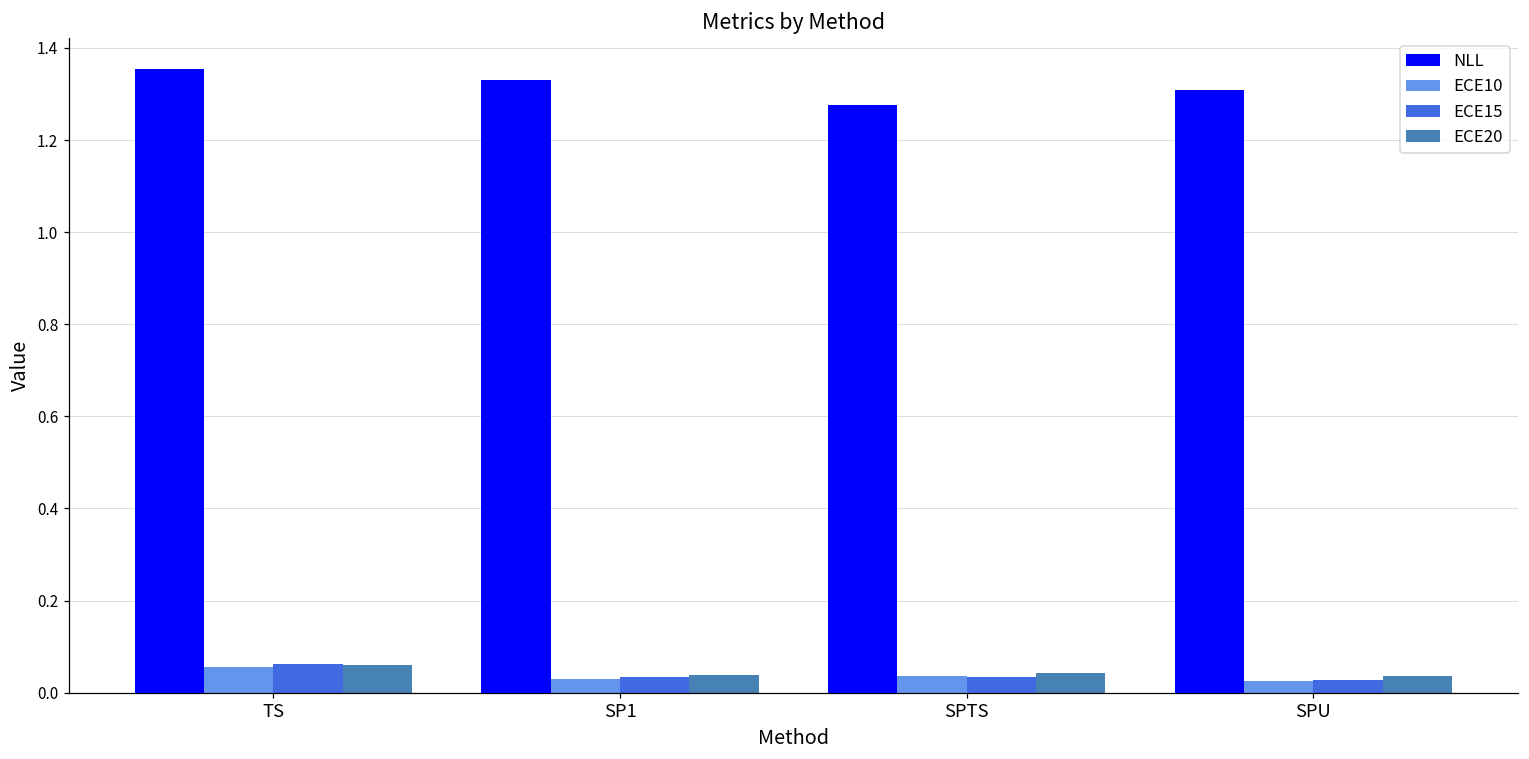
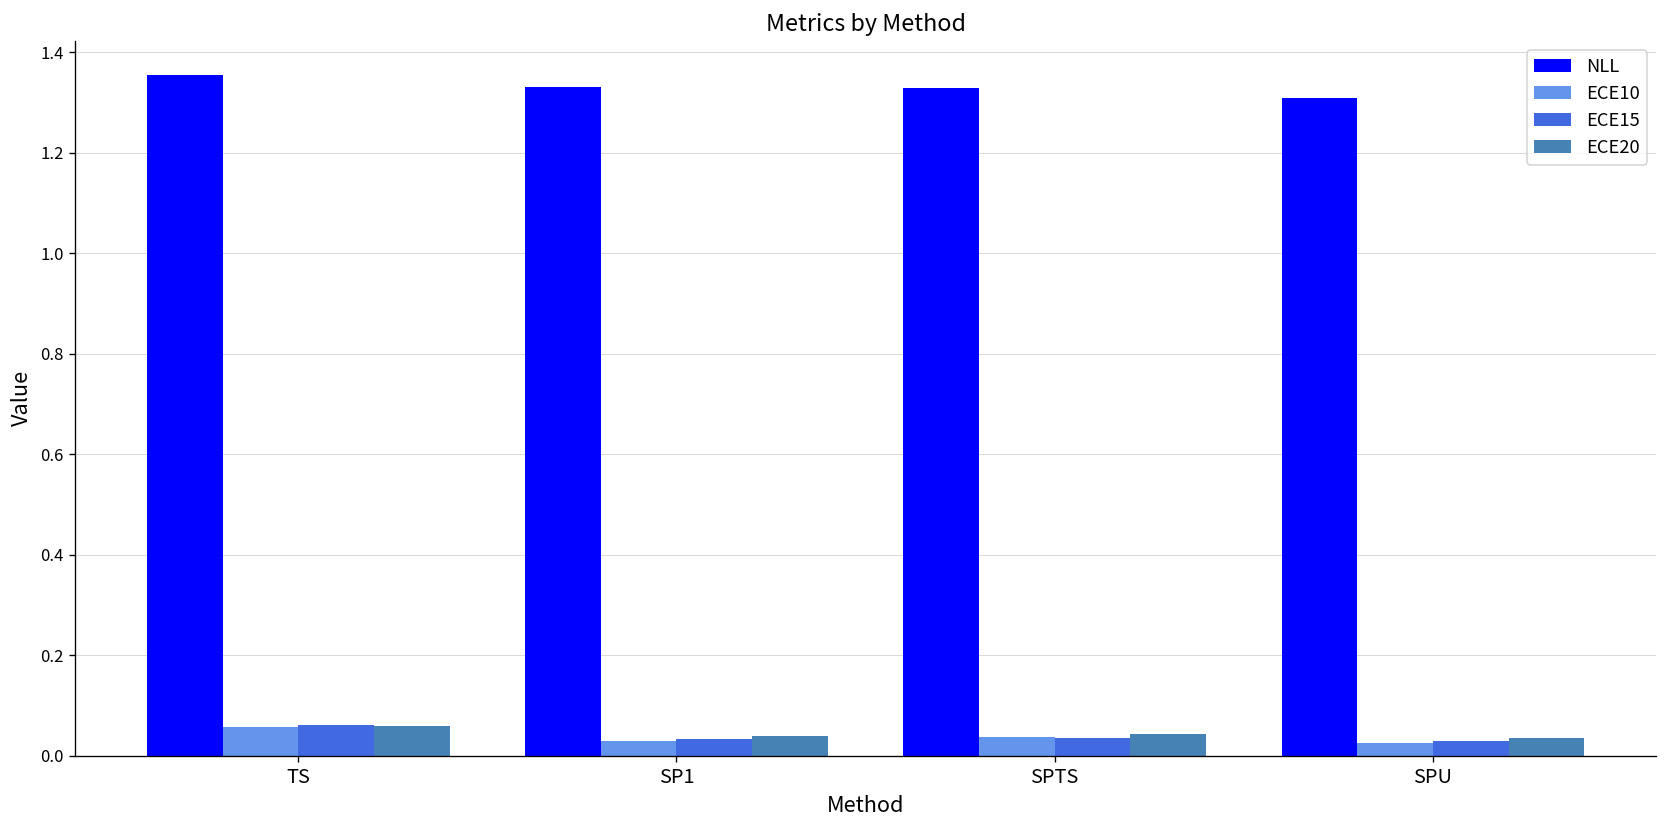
  {
    "NLL": {
      "TS": 1.35,
      "SP1": 1.33,
-     "SPTS": 1.28,
+     "SPTS": 1.33,
      "SPU": 1.31
    }
  }
